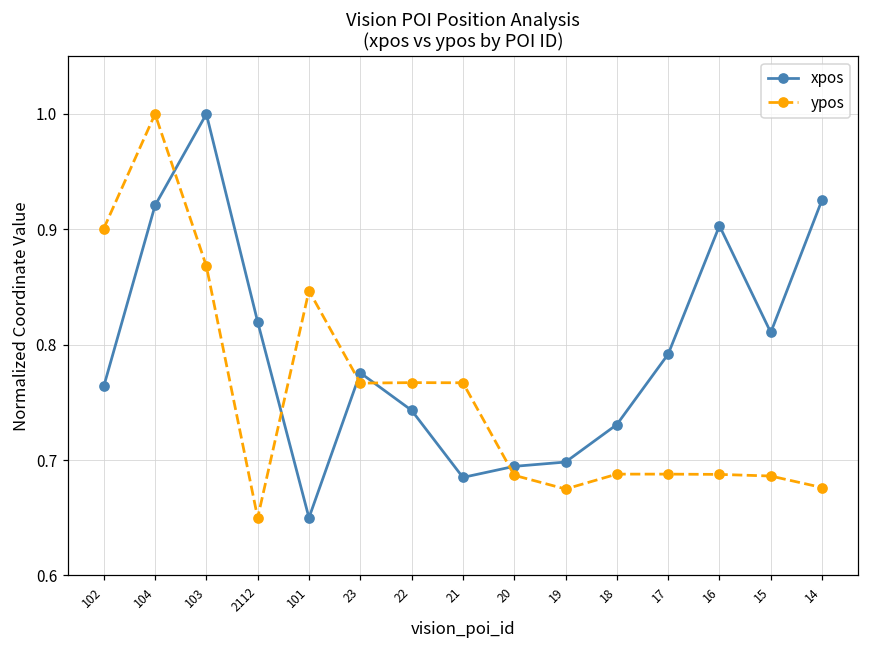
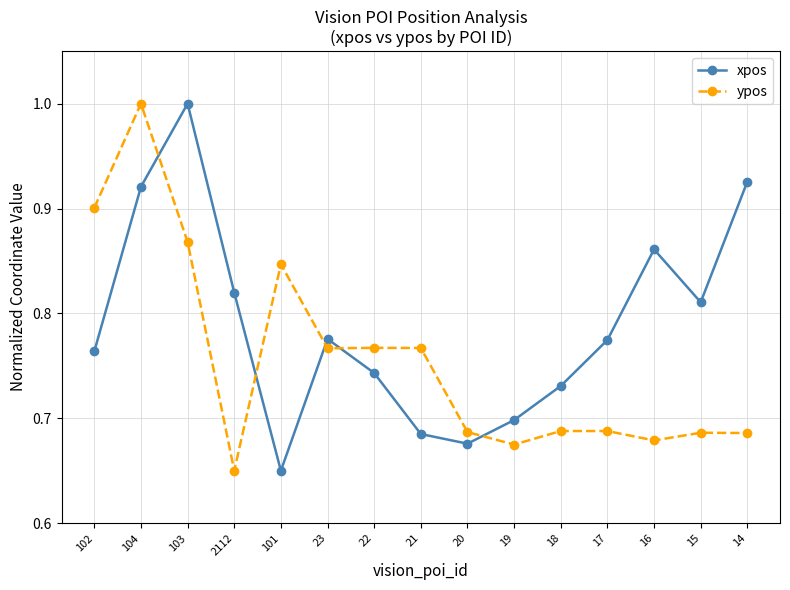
  {
    "xpos": {
      "102": 0.764,
      "104": 0.921,
      "103": 1.000,
      "2112": 0.820,
      "101": 0.650,
      "23": 0.776,
      "22": 0.743,
      "21": 0.685,
-     "20": 0.695,
+     "20": 0.676,
      "19": 0.698,
      "18": 0.731,
-     "17": 0.792,
-     "16": 0.903,
+     "17": 0.775,
+     "16": 0.861,
      "15": 0.811,
      "14": 0.926
    },
    "ypos": {
      "102": 0.901,
      "104": 1.000,
      "103": 0.868,
      "2112": 0.650,
      "101": 0.847,
      "23": 0.767,
      "22": 0.767,
      "21": 0.767,
      "20": 0.687,
      "19": 0.675,
      "18": 0.688,
      "17": 0.688,
-     "16": 0.688,
+     "16": 0.679,
      "15": 0.686,
-     "14": 0.676
+     "14": 0.686
    }
  }
